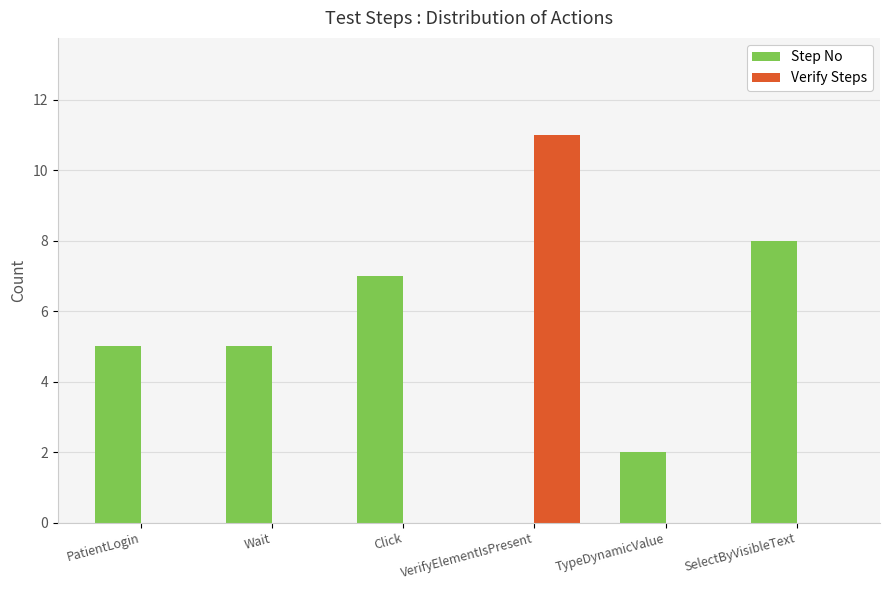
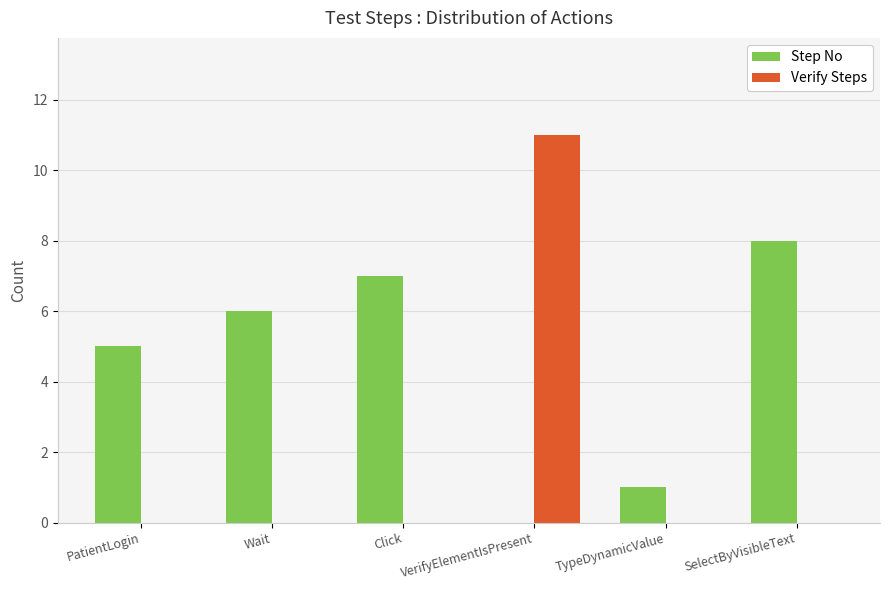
  {
    "Step No": {
      "PatientLogin": 5,
-     "Wait": 5,
+     "Wait": 6,
      "Click": 7,
      "VerifyElementIsPresent": 0,
-     "TypeDynamicValue": 2,
+     "TypeDynamicValue": 1,
      "SelectByVisibleText": 8
    },
    "Verify Steps": {
      "PatientLogin": 0,
      "Wait": 0,
      "Click": 0,
      "VerifyElementIsPresent": 11,
      "TypeDynamicValue": 0,
      "SelectByVisibleText": 0
    }
  }
